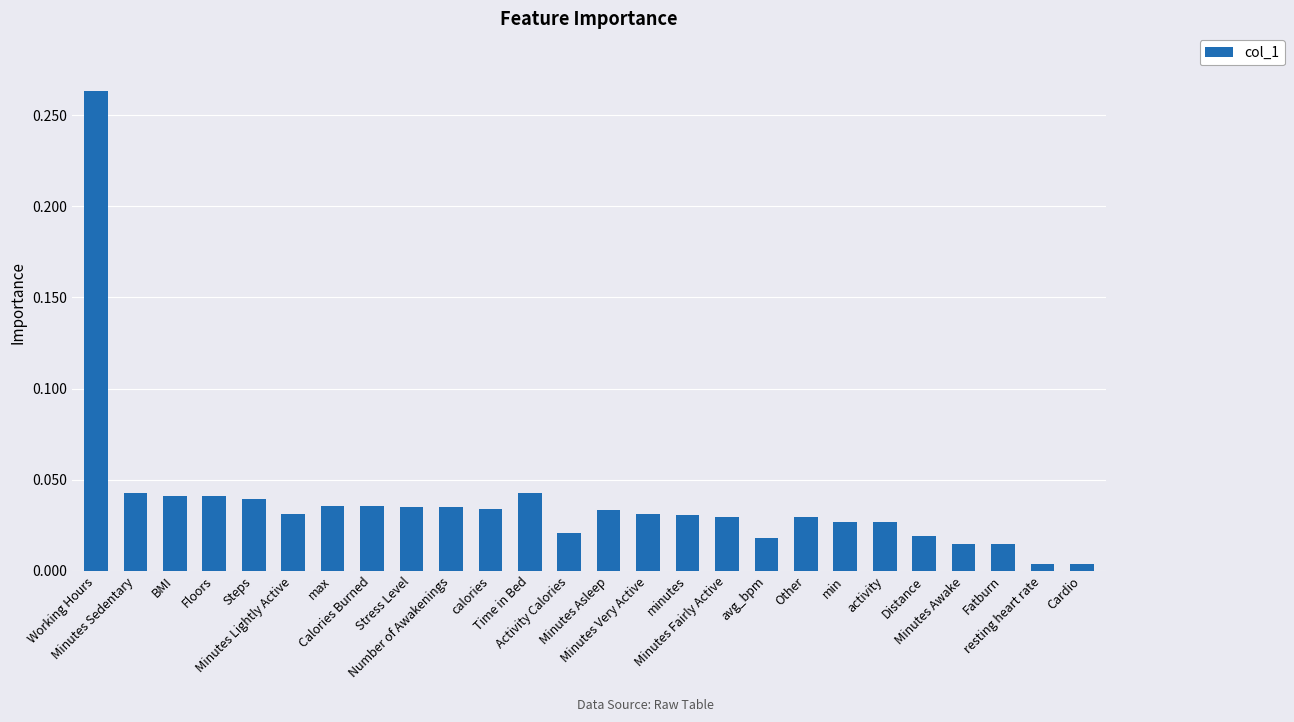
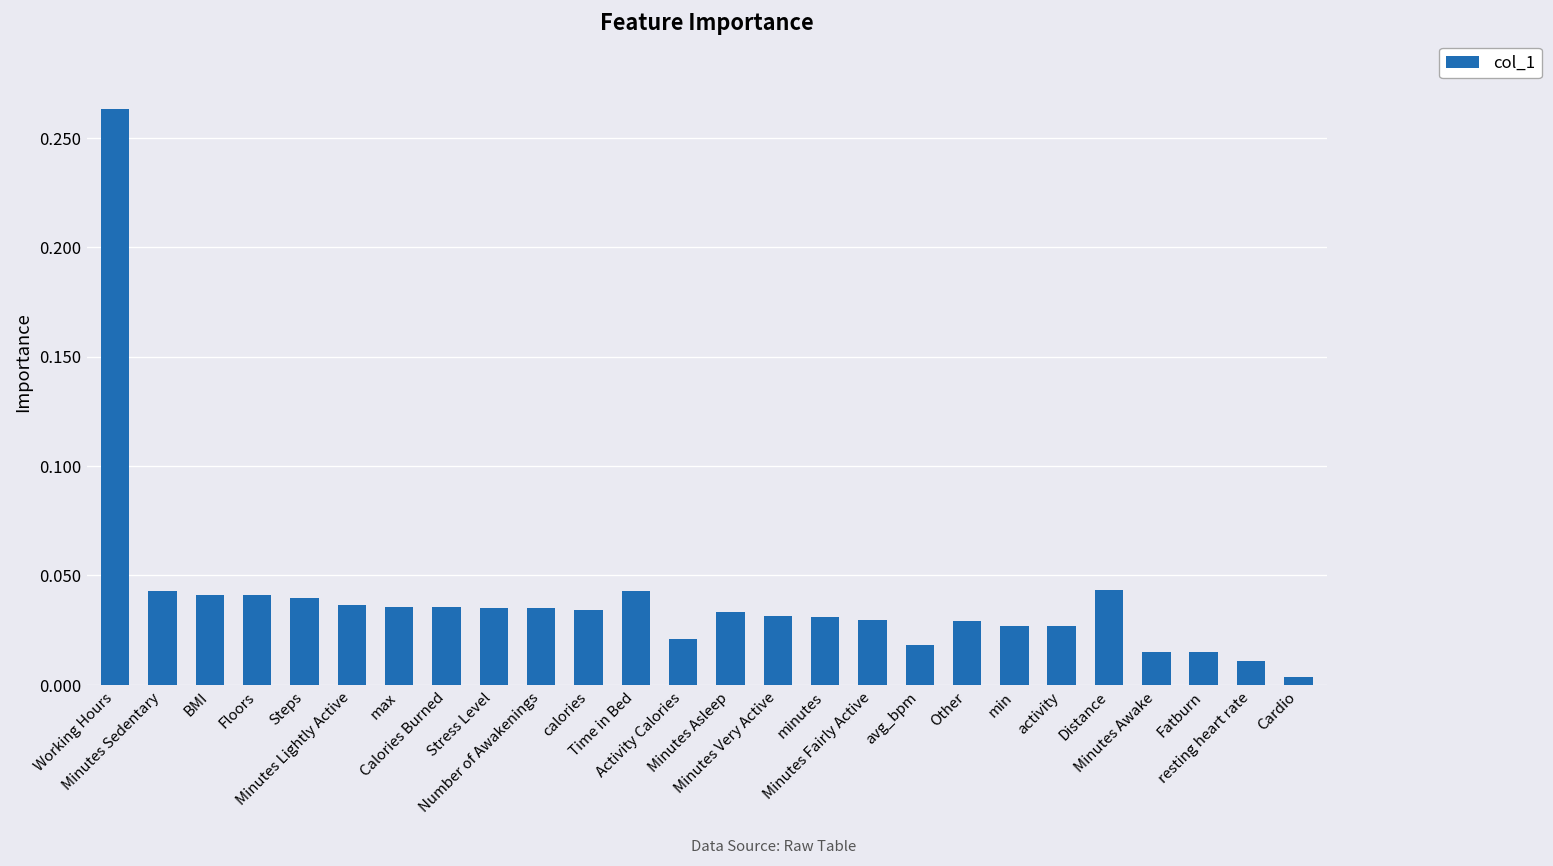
  {
    "Working Hours": 0.263,
    "Minutes Sedentary": 0.043,
    "BMI": 0.041,
    "Floors": 0.041,
    "Steps": 0.039,
-   "Minutes Lightly Active": 0.031,
+   "Minutes Lightly Active": 0.036,
    "max": 0.035,
    "Calories Burned": 0.035,
    "Stress Level": 0.035,
    "Number of Awakenings": 0.035,
    "calories": 0.034,
    "Time in Bed": 0.043,
    "Activity Calories": 0.021,
    "Minutes Asleep": 0.033,
    "Minutes Very Active": 0.031,
    "minutes": 0.031,
    "Minutes Fairly Active": 0.029,
    "avg_bpm": 0.018,
    "Other": 0.029,
    "min": 0.027,
    "activity": 0.027,
-   "Distance": 0.019,
+   "Distance": 0.043,
    "Minutes Awake": 0.015,
    "Fatburn": 0.015,
-   "resting heart rate": 0.004,
+   "resting heart rate": 0.011,
    "Cardio": 0.004
  }
